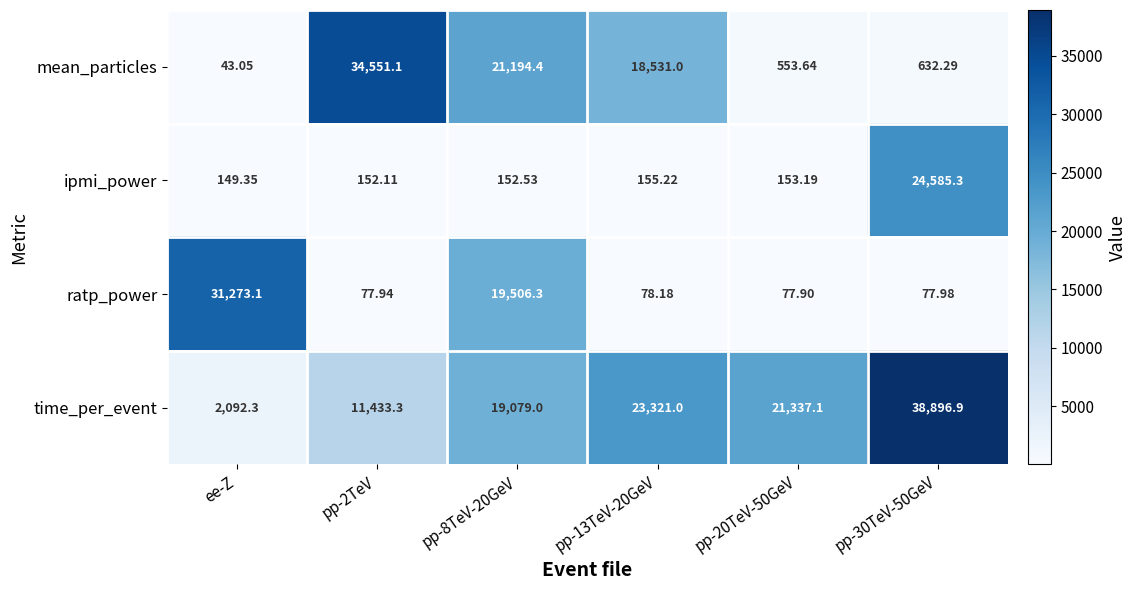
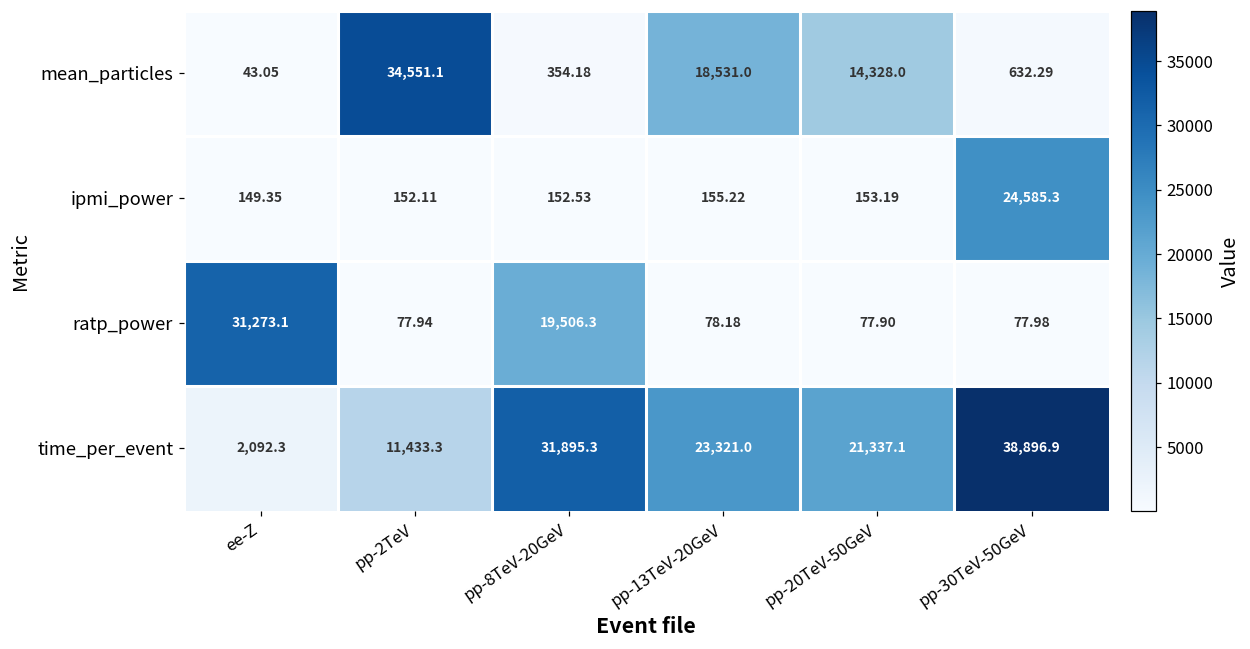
  {
    "mean_particles": {
      "ee-Z": "43.05",
      "pp-2TeV": "34,551.1",
-     "pp-8TeV-20GeV": "21,194.4",
+     "pp-8TeV-20GeV": "354.18",
      "pp-13TeV-20GeV": "18,531.0",
-     "pp-20TeV-50GeV": "553.64",
+     "pp-20TeV-50GeV": "14,328.0",
      "pp-30TeV-50GeV": "632.29"
    },
    "ipmi_power": {
      "ee-Z": "149.35",
      "pp-2TeV": "152.11",
      "pp-8TeV-20GeV": "152.53",
      "pp-13TeV-20GeV": "155.22",
      "pp-20TeV-50GeV": "153.19",
      "pp-30TeV-50GeV": "24,585.3"
    },
    "ratp_power": {
      "ee-Z": "31,273.1",
      "pp-2TeV": "77.94",
      "pp-8TeV-20GeV": "19,506.3",
      "pp-13TeV-20GeV": "78.18",
      "pp-20TeV-50GeV": "77.90",
      "pp-30TeV-50GeV": "77.98"
    },
    "time_per_event": {
      "ee-Z": "2,092.3",
      "pp-2TeV": "11,433.3",
-     "pp-8TeV-20GeV": "19,079.0",
+     "pp-8TeV-20GeV": "31,895.3",
      "pp-13TeV-20GeV": "23,321.0",
      "pp-20TeV-50GeV": "21,337.1",
      "pp-30TeV-50GeV": "38,896.9"
    }
  }
